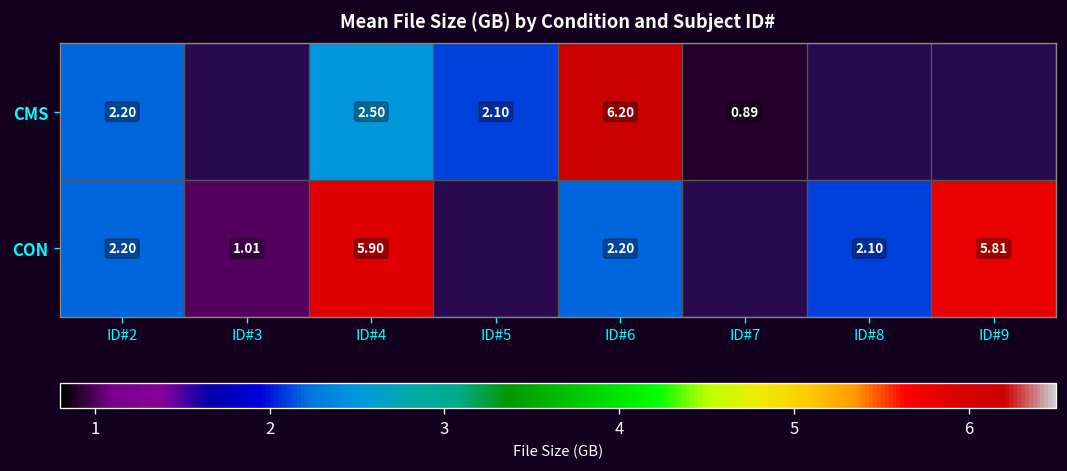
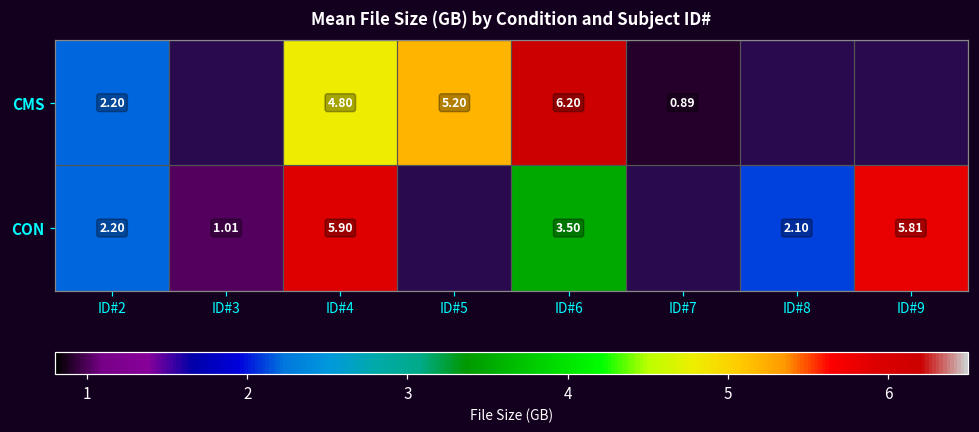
  {
    "CMS": {
-     "ID#4": 2.50,
-     "ID#5": 2.10
+     "ID#4": 4.80,
+     "ID#5": 5.20
    },
    "CON": {
-     "ID#6": 2.20
+     "ID#6": 3.50
    }
  }
